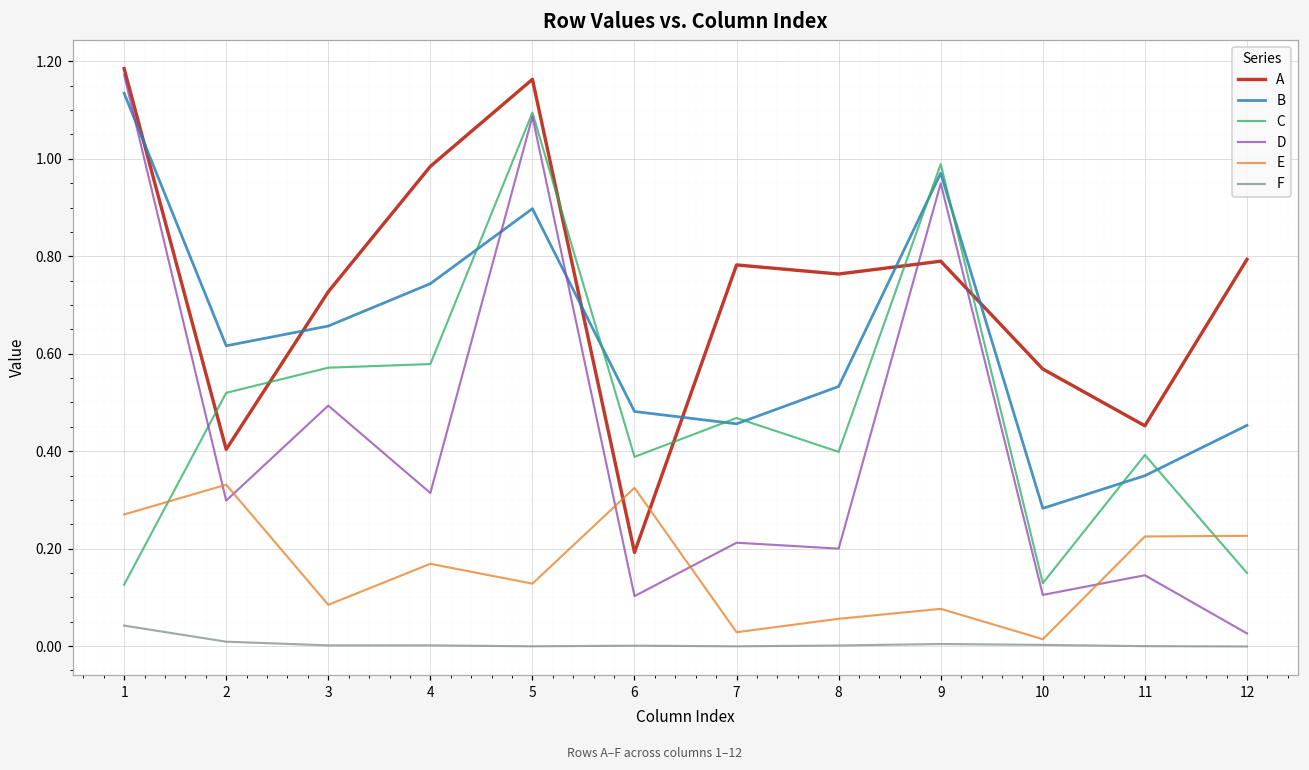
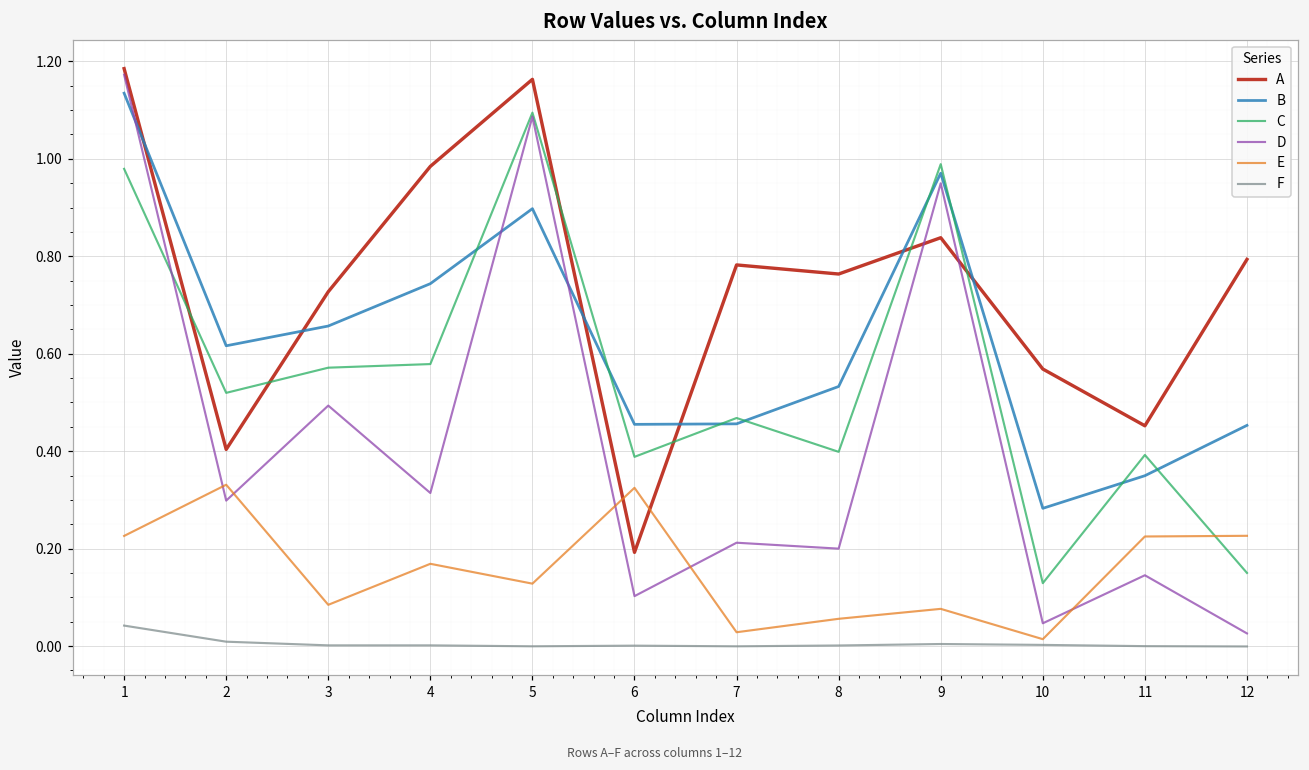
  {
    "A": {
      "1": 1.19,
      "2": 0.40,
      "3": 0.73,
      "4": 0.98,
      "5": 1.16,
      "6": 0.19,
      "7": 0.78,
      "8": 0.76,
-     "9": 0.79,
+     "9": 0.84,
      "10": 0.57,
      "11": 0.45,
      "12": 0.79
    },
    "B": {
      "1": 1.13,
      "2": 0.62,
      "3": 0.66,
      "4": 0.74,
      "5": 0.90,
-     "6": 0.48,
+     "6": 0.46,
      "7": 0.46,
      "8": 0.53,
      "9": 0.97,
      "10": 0.28,
      "11": 0.35,
      "12": 0.45
    },
    "C": {
-     "1": 0.13,
+     "1": 0.98,
      "2": 0.52,
      "3": 0.57,
      "4": 0.58,
      "5": 1.09,
      "6": 0.39,
      "7": 0.47,
      "8": 0.40,
      "9": 0.99,
      "10": 0.13,
      "11": 0.39,
      "12": 0.15
    },
    "D": {
      "1": 1.17,
      "2": 0.30,
      "3": 0.49,
      "4": 0.31,
      "5": 1.09,
      "6": 0.10,
      "7": 0.21,
      "8": 0.20,
      "9": 0.95,
-     "10": 0.11,
+     "10": 0.05,
      "11": 0.15,
      "12": 0.03
    },
    "E": {
-     "1": 0.27,
+     "1": 0.23,
      "2": 0.33,
      "3": 0.08,
      "4": 0.17,
      "5": 0.13,
      "6": 0.32,
      "7": 0.03,
      "8": 0.06,
      "9": 0.08,
      "10": 0.01,
      "11": 0.22,
      "12": 0.23
    },
    "F": {
      "1": 0.04,
      "2": 0.01,
      "3": 0.00,
      "4": 0.00,
      "5": 0.00,
      "6": 0.00,
      "7": 0.00,
      "8": 0.00,
      "9": 0.00,
      "10": 0.00,
      "11": 0.00,
      "12": 0.00
    }
  }
